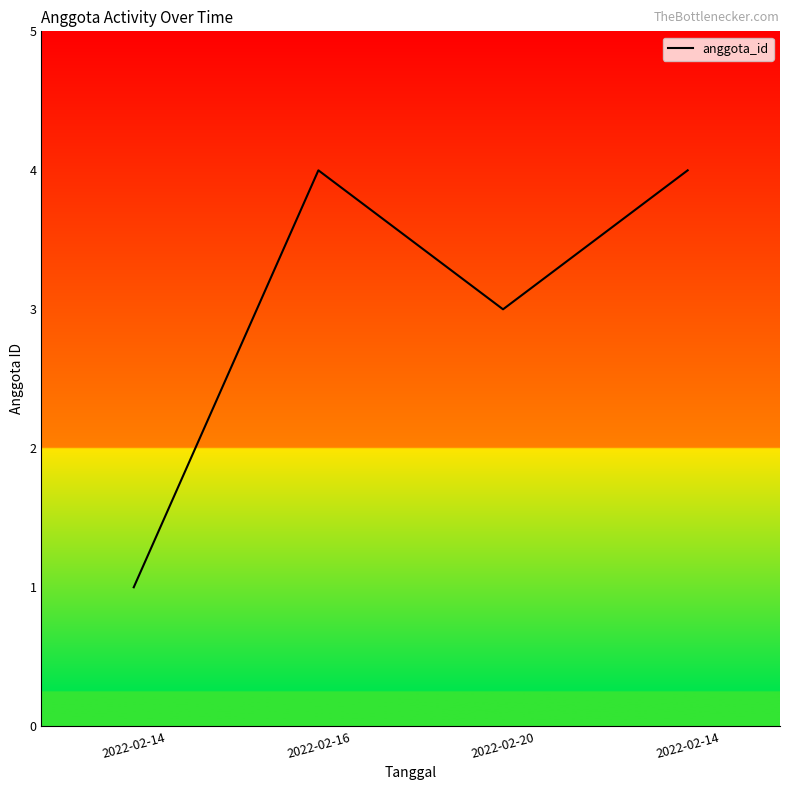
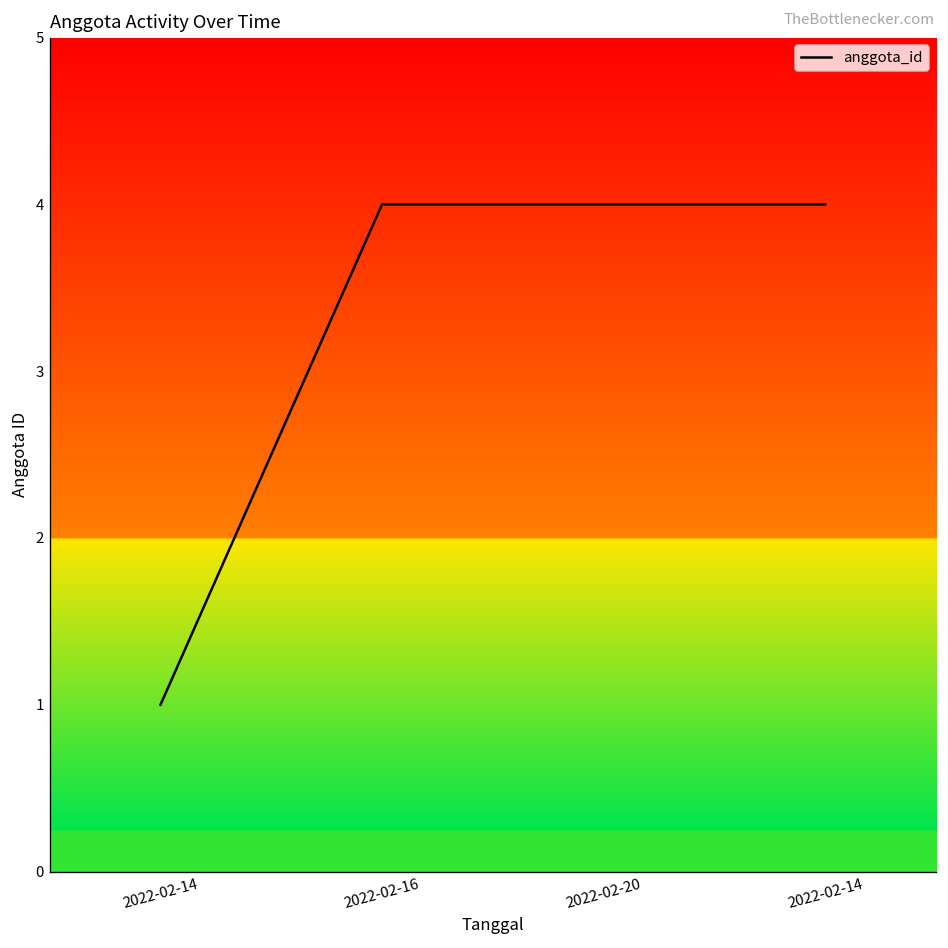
  {
    "2022-02-16": 4,
-   "2022-02-20": 3
+   "2022-02-20": 4
  }
